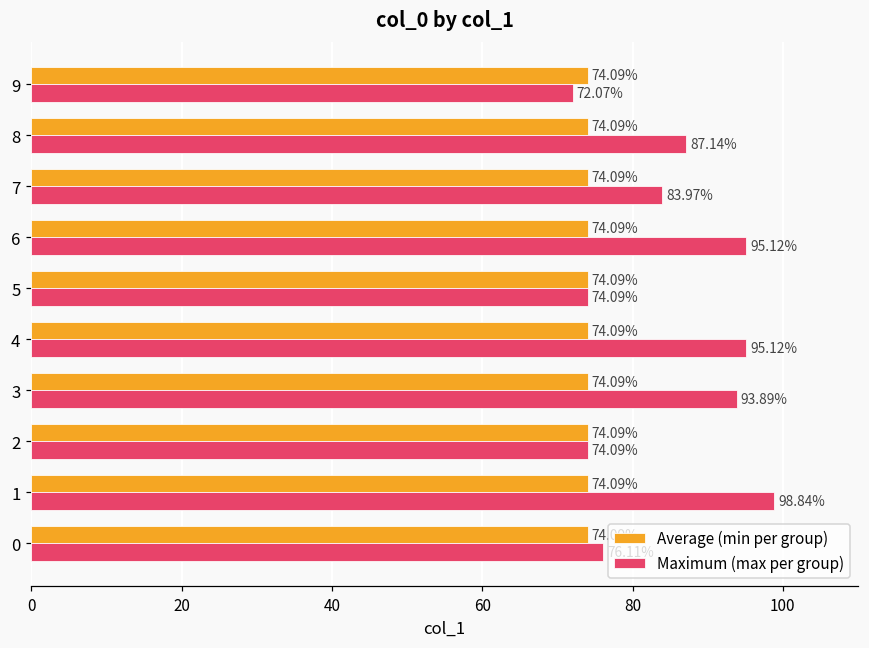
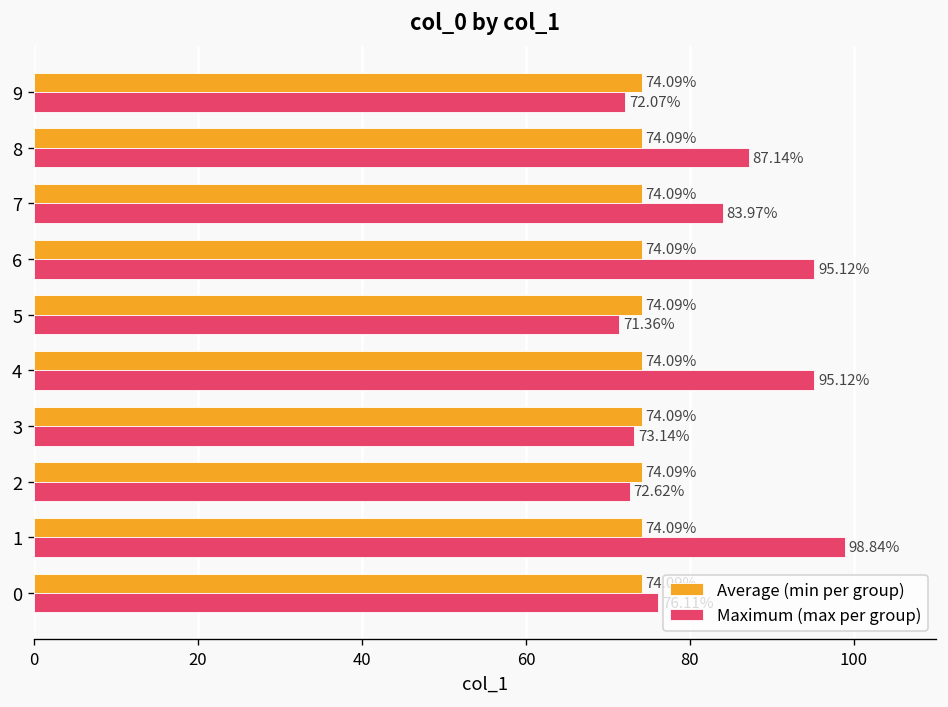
  {
    "Average (min per group)": {
      "9": "74.09%",
      "8": "74.09%",
      "7": "74.09%",
      "6": "74.09%",
      "5": "74.09%",
      "4": "74.09%",
      "3": "74.09%",
      "2": "74.09%",
      "1": "74.09%"
    },
    "Maximum (max per group)": {
      "9": "72.07%",
      "8": "87.14%",
      "7": "83.97%",
      "6": "95.12%",
-     "5": "74.09%",
+     "5": "71.36%",
      "4": "95.12%",
-     "3": "93.89%",
-     "2": "74.09%",
+     "3": "73.14%",
+     "2": "72.62%",
      "1": "98.84%"
    }
  }
